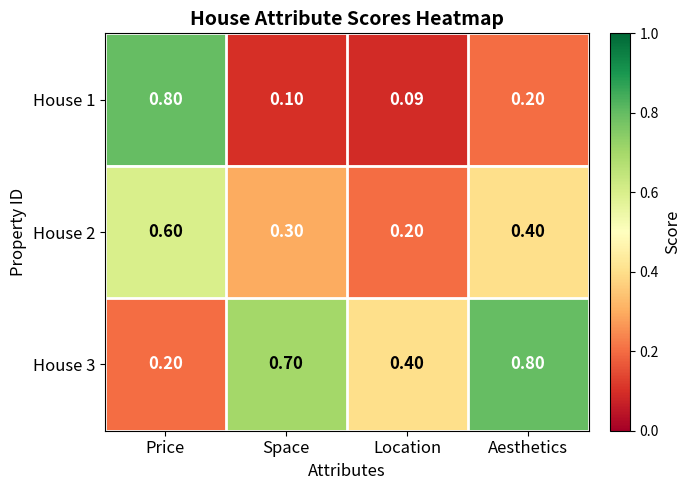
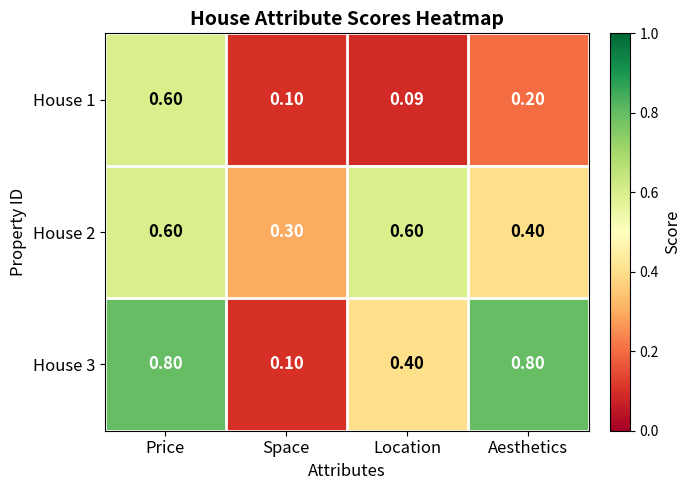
  {
    "House 1": {
-     "Price": 0.80,
+     "Price": 0.60,
      "Space": 0.10,
      "Location": 0.09,
      "Aesthetics": 0.20
    },
    "House 2": {
      "Price": 0.60,
      "Space": 0.30,
-     "Location": 0.20,
+     "Location": 0.60,
      "Aesthetics": 0.40
    },
    "House 3": {
-     "Price": 0.20,
-     "Space": 0.70,
+     "Price": 0.80,
+     "Space": 0.10,
      "Location": 0.40,
      "Aesthetics": 0.80
    }
  }
